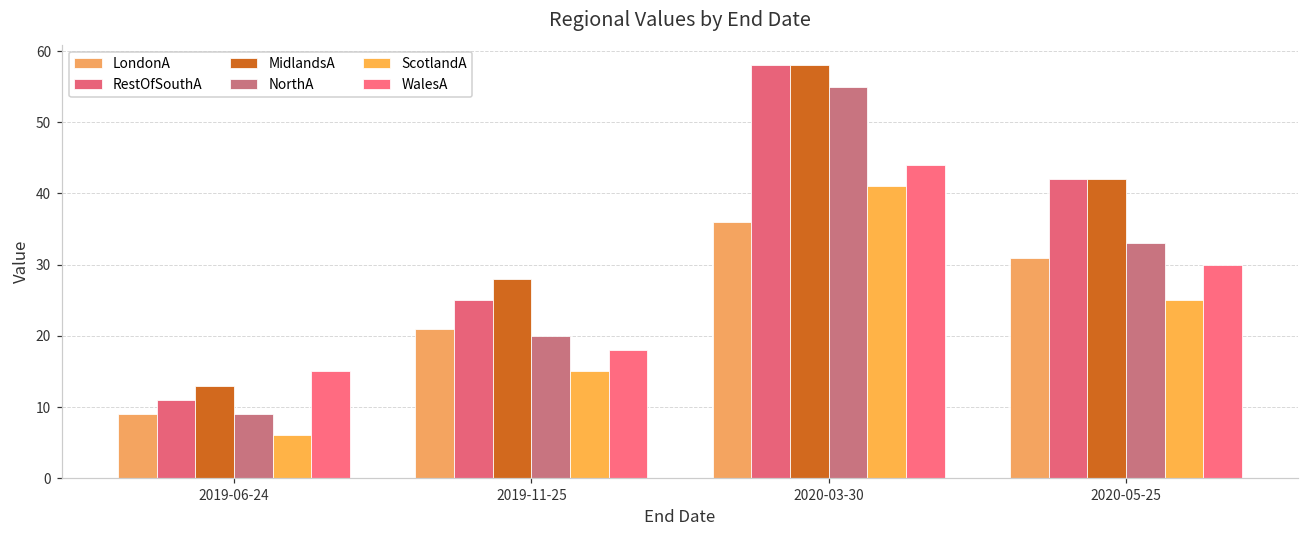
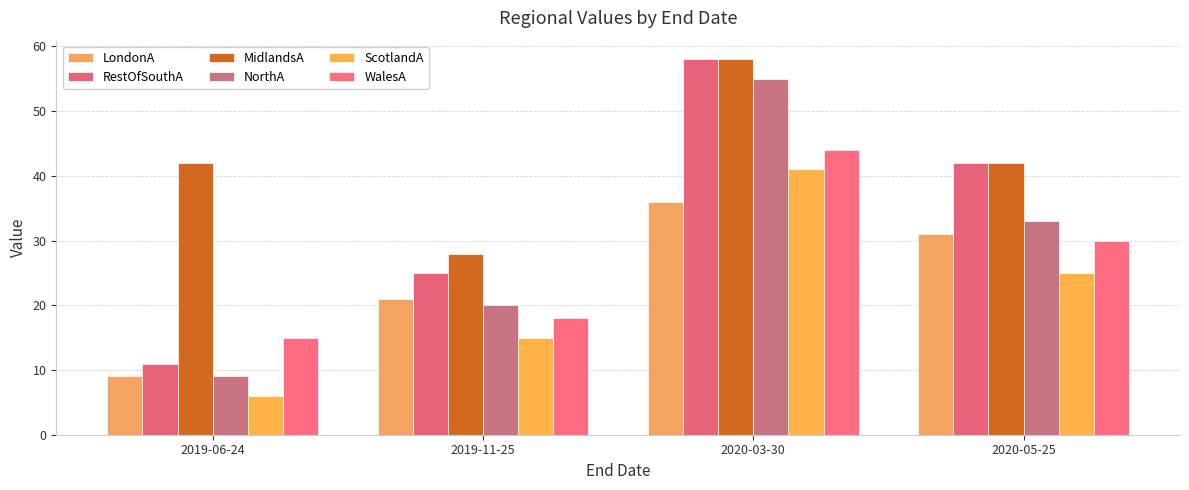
  {
    "MidlandsA": {
-     "2019-06-24": 13,
+     "2019-06-24": 42,
      "2019-11-25": 28,
      "2020-03-30": 58,
      "2020-05-25": 42
    }
  }
